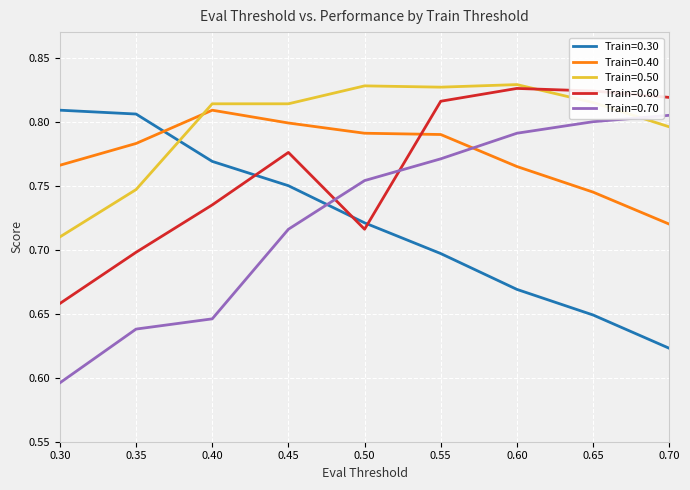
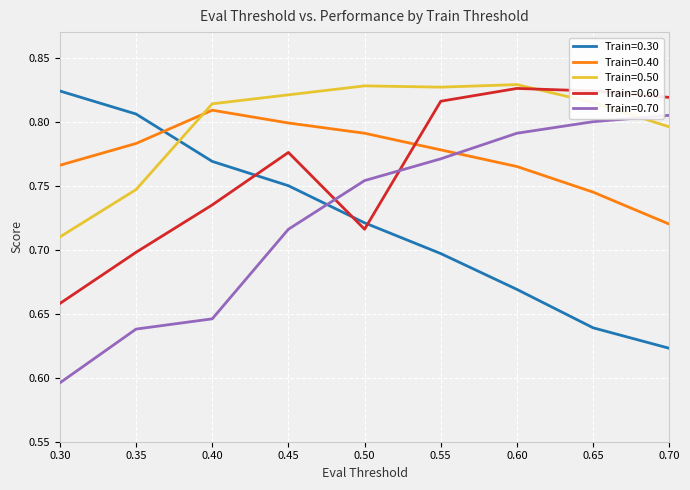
  {
    "Train=0.30": {
-     "0.30": 0.809,
+     "0.30": 0.824,
      "0.35": 0.806,
      "0.40": 0.769,
      "0.45": 0.750,
      "0.50": 0.721,
      "0.55": 0.697,
      "0.60": 0.669,
-     "0.65": 0.649,
+     "0.65": 0.639,
      "0.70": 0.623
    },
    "Train=0.40": {
      "0.30": 0.766,
      "0.35": 0.783,
      "0.40": 0.809,
      "0.45": 0.799,
      "0.50": 0.791,
-     "0.55": 0.790,
+     "0.55": 0.778,
      "0.60": 0.765,
      "0.65": 0.745,
      "0.70": 0.720
    },
    "Train=0.50": {
      "0.30": 0.710,
      "0.35": 0.747,
      "0.40": 0.814,
-     "0.45": 0.814,
+     "0.45": 0.821,
      "0.50": 0.828,
      "0.55": 0.827,
      "0.60": 0.829,
      "0.70": 0.796
    },
    "Train=0.60": {
      "0.30": 0.658,
      "0.35": 0.698,
      "0.40": 0.735,
      "0.45": 0.776,
      "0.50": 0.716,
      "0.55": 0.816,
      "0.60": 0.826,
      "0.70": 0.819
    },
    "Train=0.70": {
      "0.30": 0.596,
      "0.35": 0.638,
      "0.40": 0.646,
      "0.45": 0.716,
      "0.50": 0.754,
      "0.55": 0.771,
      "0.60": 0.791,
      "0.65": 0.800,
      "0.70": 0.805
    }
  }
